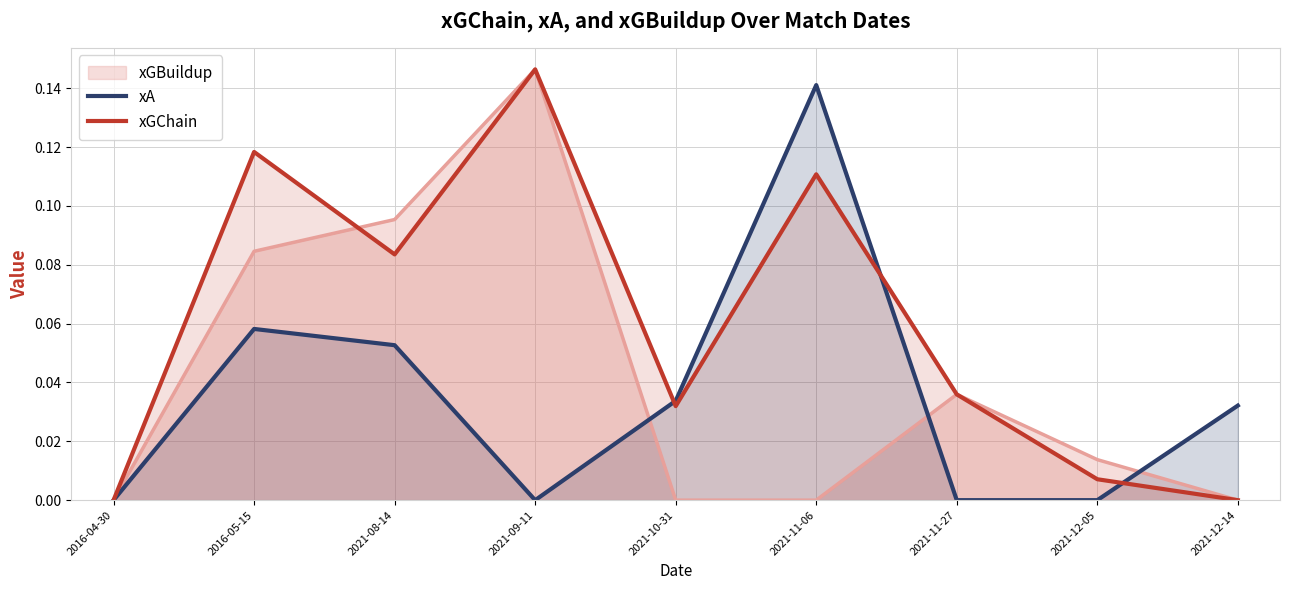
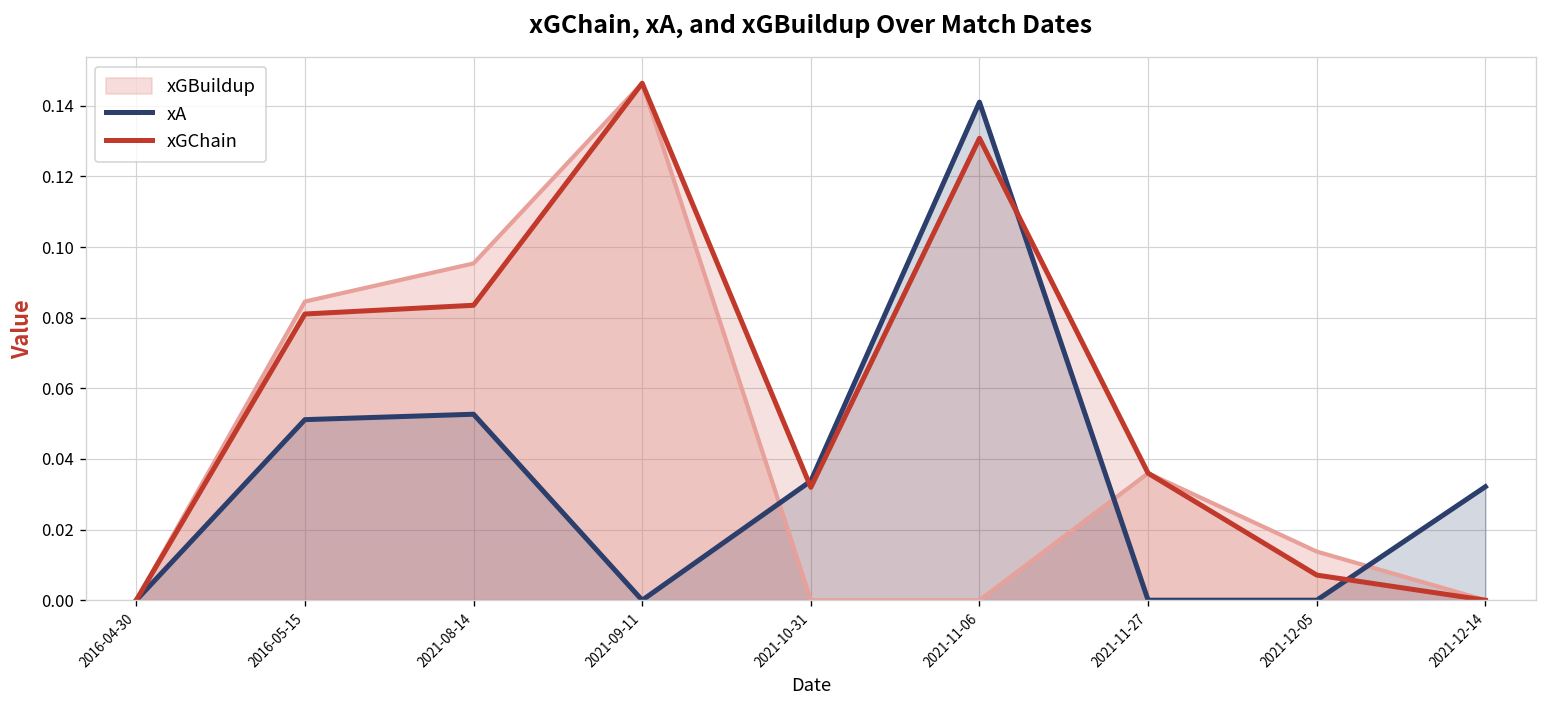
  {
    "xGBuildup": {
      "2016-05-15": 0.085,
      "2021-08-14": 0.095,
      "2021-10-31": 0.000,
      "2021-11-06": 0.000,
      "2021-12-05": 0.014
    },
    "xA": {
-     "2016-05-15": 0.058,
+     "2016-05-15": 0.051,
      "2021-08-14": 0.053,
      "2021-09-11": 0.000,
      "2021-10-31": 0.034,
      "2021-11-06": 0.141,
      "2021-11-27": 0.000,
      "2021-12-05": 0.000,
      "2021-12-14": 0.032
    },
    "xGChain": {
-     "2016-05-15": 0.118,
+     "2016-05-15": 0.081,
      "2021-08-14": 0.084,
      "2021-10-31": 0.032,
-     "2021-11-06": 0.111,
+     "2021-11-06": 0.131,
      "2021-12-05": 0.007
    }
  }
